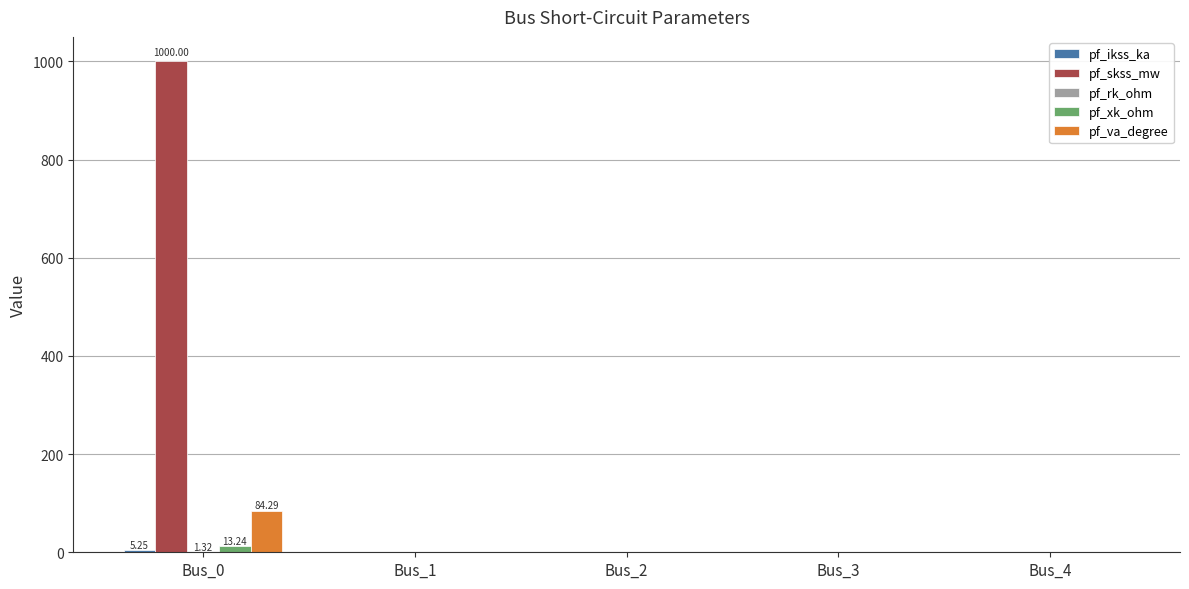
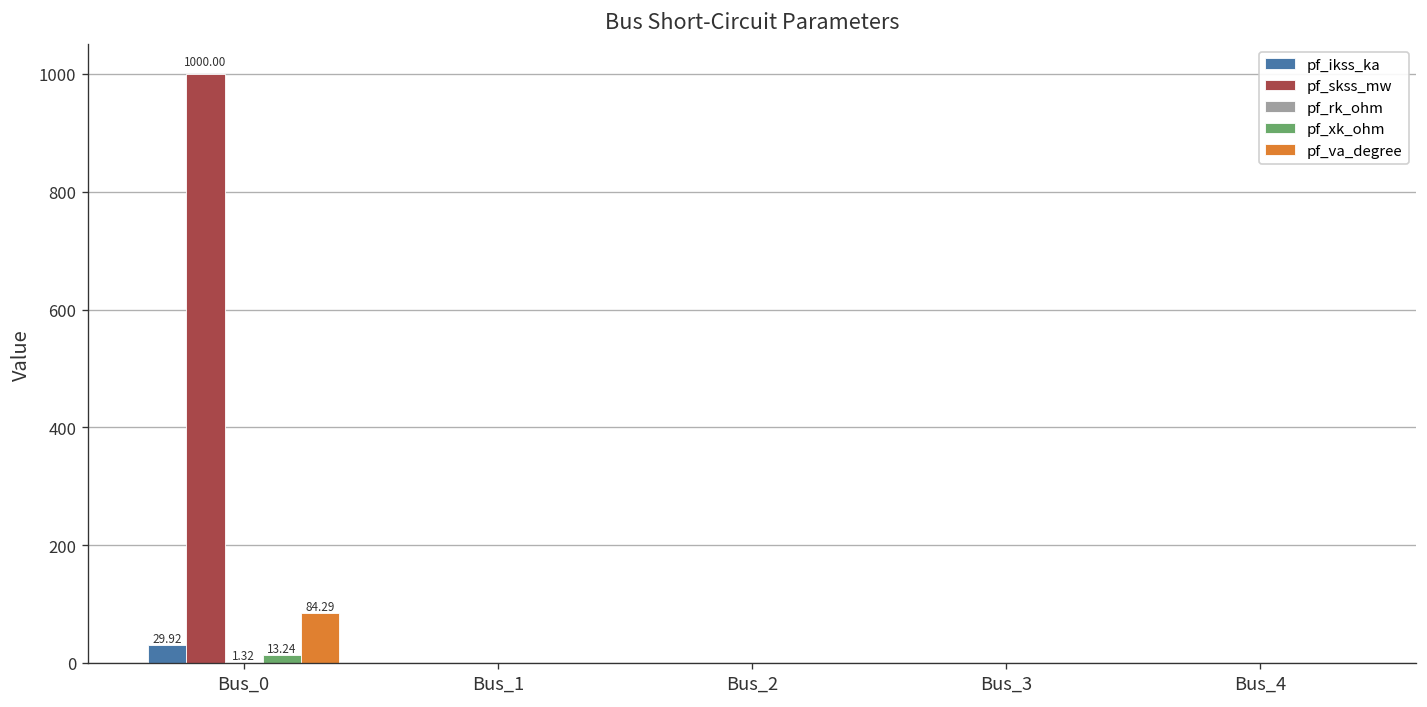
  {
    "pf_ikss_ka": {
-     "Bus_0": 5.25
+     "Bus_0": 29.92
    },
    "pf_skss_mw": {
      "Bus_0": 1000.00
    },
    "pf_rk_ohm": {
      "Bus_0": 1.32
    },
    "pf_xk_ohm": {
      "Bus_0": 13.24
    },
    "pf_va_degree": {
      "Bus_0": 84.29
    }
  }
